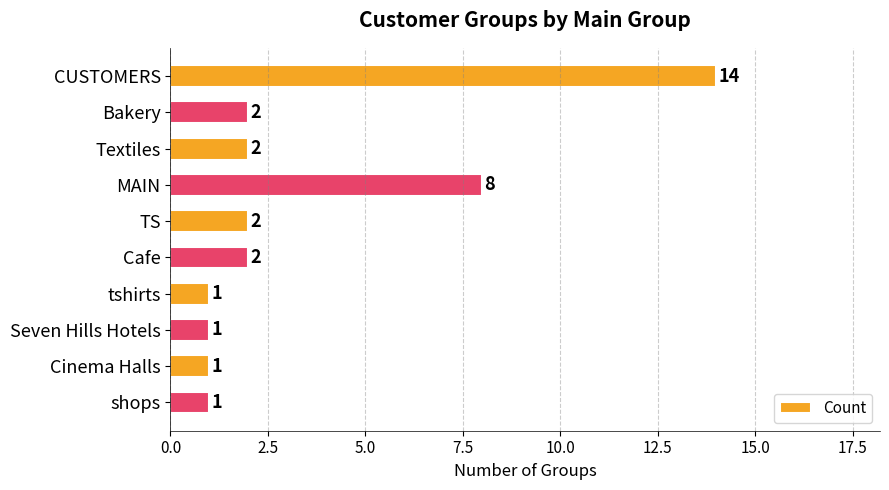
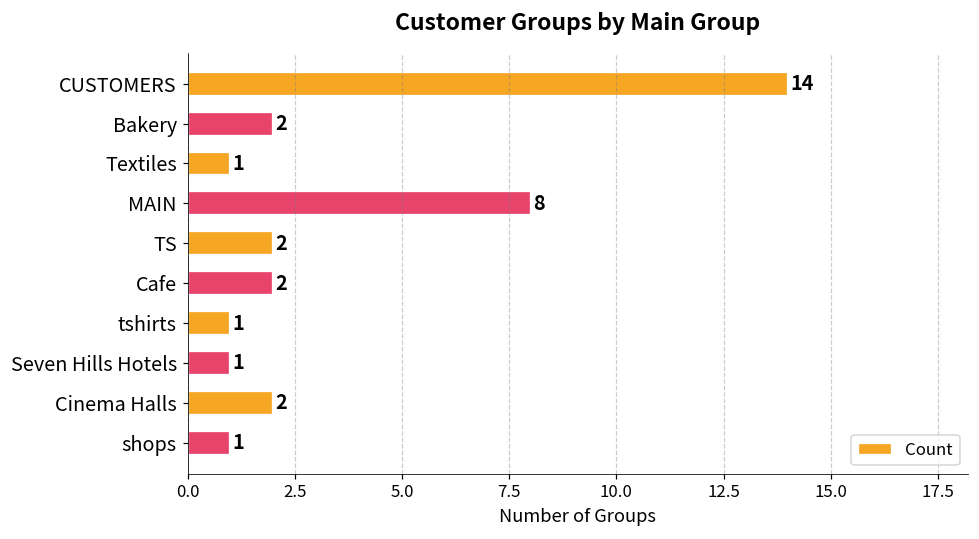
  {
    "CUSTOMERS": 14,
    "Bakery": 2,
-   "Textiles": 2,
+   "Textiles": 1,
    "MAIN": 8,
    "TS": 2,
    "Cafe": 2,
    "tshirts": 1,
    "Seven Hills Hotels": 1,
-   "Cinema Halls": 1,
+   "Cinema Halls": 2,
    "shops": 1
  }
